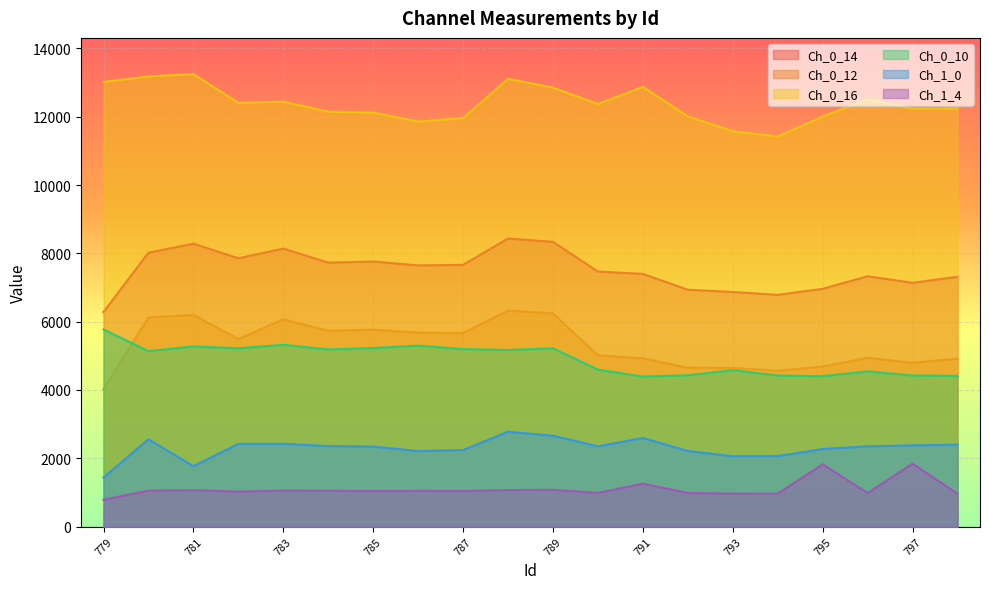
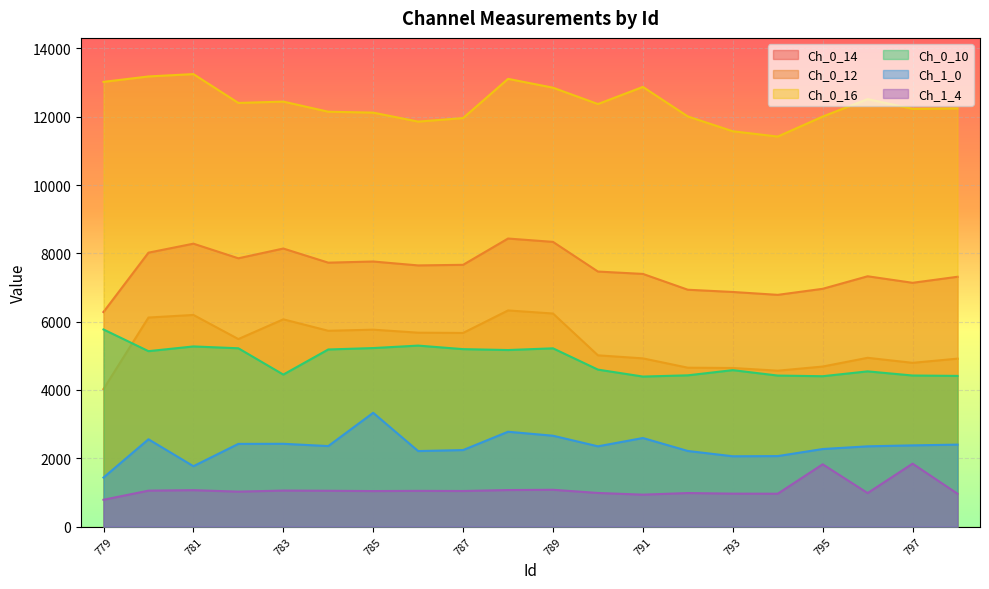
  {
    "Ch_0_10": {
      "779": 5800,
      "781": 5300,
-     "783": 5300,
+     "783": 4500,
      "785": 5200,
      "787": 5200,
      "789": 5200,
      "791": 4400,
      "795": 4400,
      "797": 4400
    },
    "Ch_1_0": {
      "779": 1400,
      "781": 1800,
      "783": 2400,
-     "785": 2300,
+     "785": 3300,
      "787": 2200,
      "789": 2700,
      "791": 2600,
      "793": 2100,
      "795": 2300,
      "797": 2400
    },
    "Ch_1_4": {
      "779": 800,
      "781": 1100,
      "783": 1100,
      "785": 1000,
      "787": 1000,
      "789": 1100,
-     "791": 1300,
+     "791": 900,
      "793": 1000,
      "795": 1800,
      "797": 1800
    }
  }
